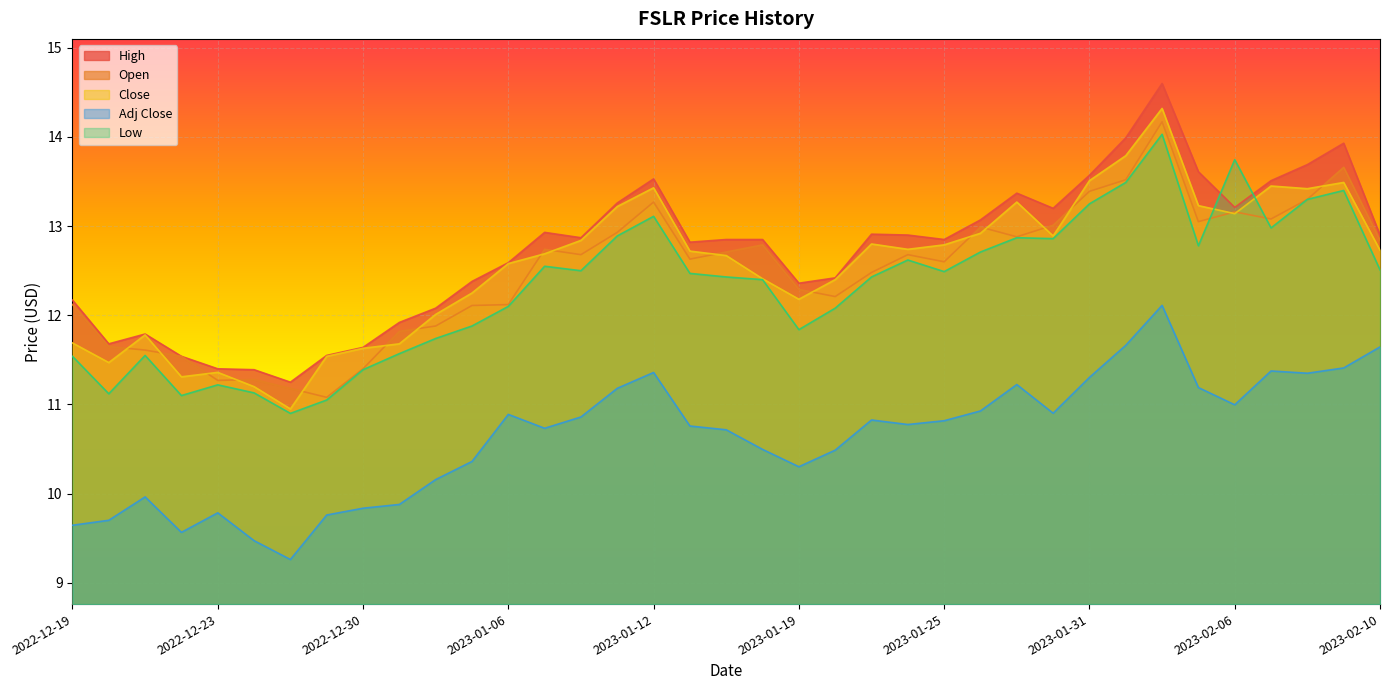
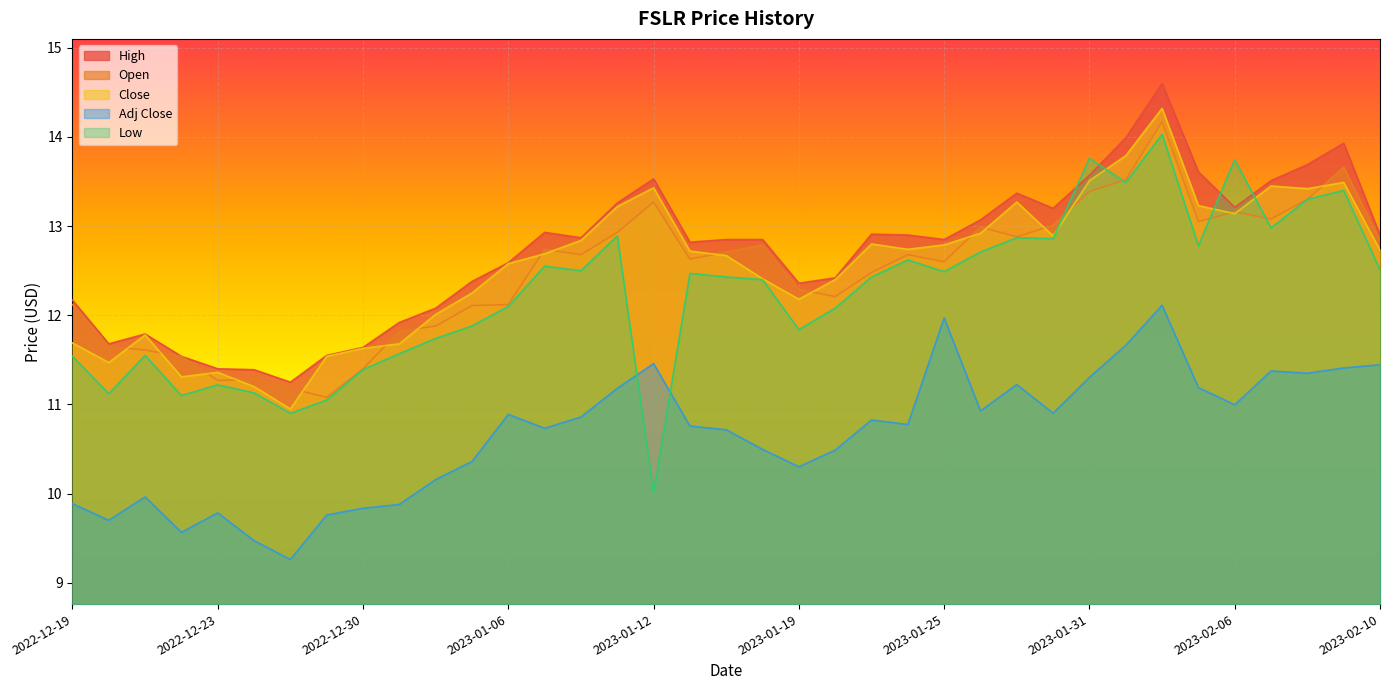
  {
    "Adj Close": {
-     "2022-12-19": 9.6,
+     "2022-12-19": 9.9,
      "2022-12-23": 9.8,
      "2022-12-30": 9.8,
      "2023-01-06": 10.9,
-     "2023-01-12": 11.4,
+     "2023-01-12": 11.5,
      "2023-01-19": 10.3,
-     "2023-01-25": 10.8,
+     "2023-01-25": 12.0,
      "2023-01-31": 11.3,
      "2023-02-06": 11.0,
-     "2023-02-10": 11.6
+     "2023-02-10": 11.4
    },
    "Low": {
      "2022-12-19": 11.5,
      "2022-12-23": 11.2,
-     "2023-01-12": 13.1,
+     "2023-01-12": 10.0,
      "2023-01-19": 11.8,
      "2023-01-25": 12.5,
-     "2023-01-31": 13.3,
+     "2023-01-31": 13.8,
      "2023-02-06": 13.7,
      "2023-02-10": 12.5
    }
  }
